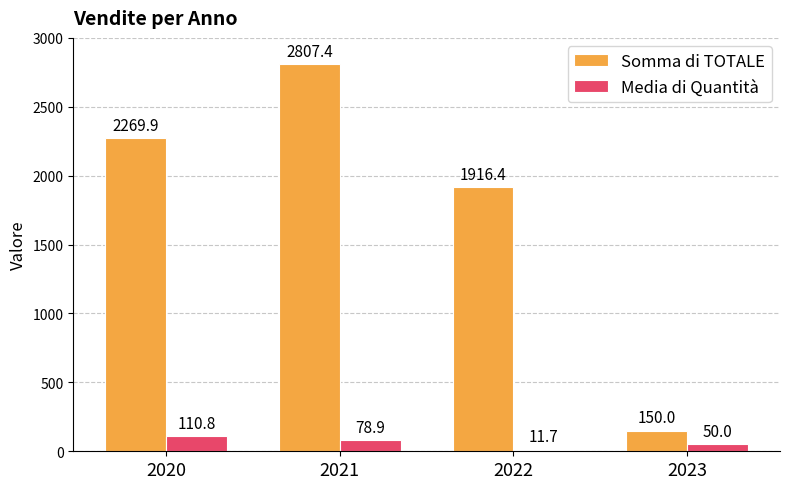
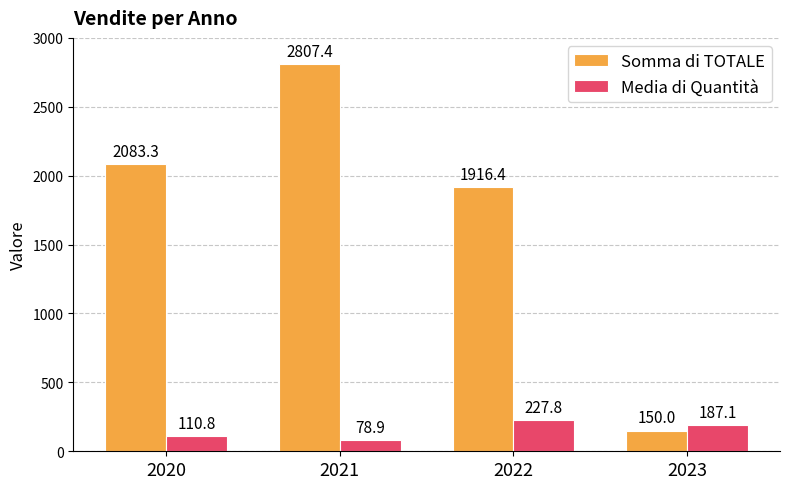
  {
    "Somma di TOTALE": {
-     "2020": 2269.9,
+     "2020": 2083.3,
      "2021": 2807.4,
      "2022": 1916.4,
      "2023": 150.0
    },
    "Media di Quantità": {
      "2020": 110.8,
      "2021": 78.9,
-     "2022": 11.7,
-     "2023": 50.0
+     "2022": 227.8,
+     "2023": 187.1
    }
  }
